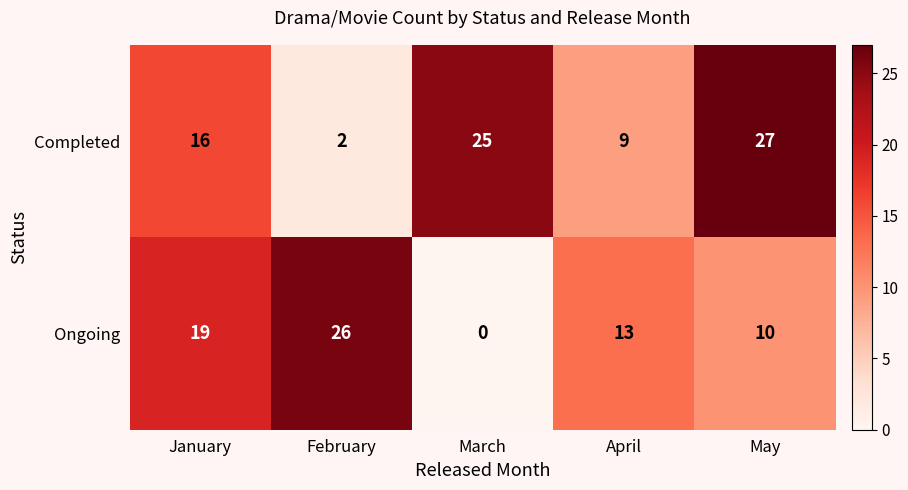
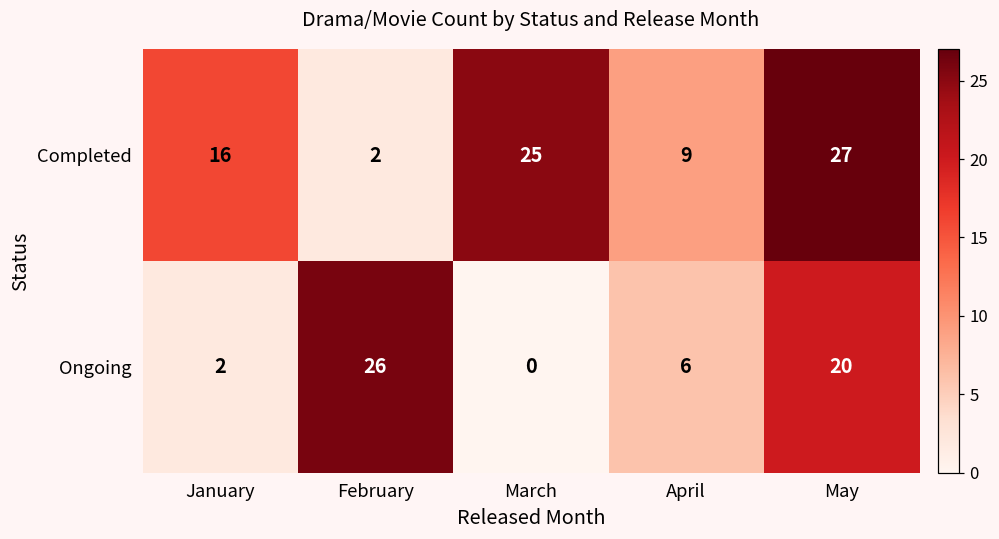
  {
    "Completed": {
      "January": 16,
      "February": 2,
      "March": 25,
      "April": 9,
      "May": 27
    },
    "Ongoing": {
-     "January": 19,
+     "January": 2,
      "February": 26,
      "March": 0,
-     "April": 13,
-     "May": 10
+     "April": 6,
+     "May": 20
    }
  }
